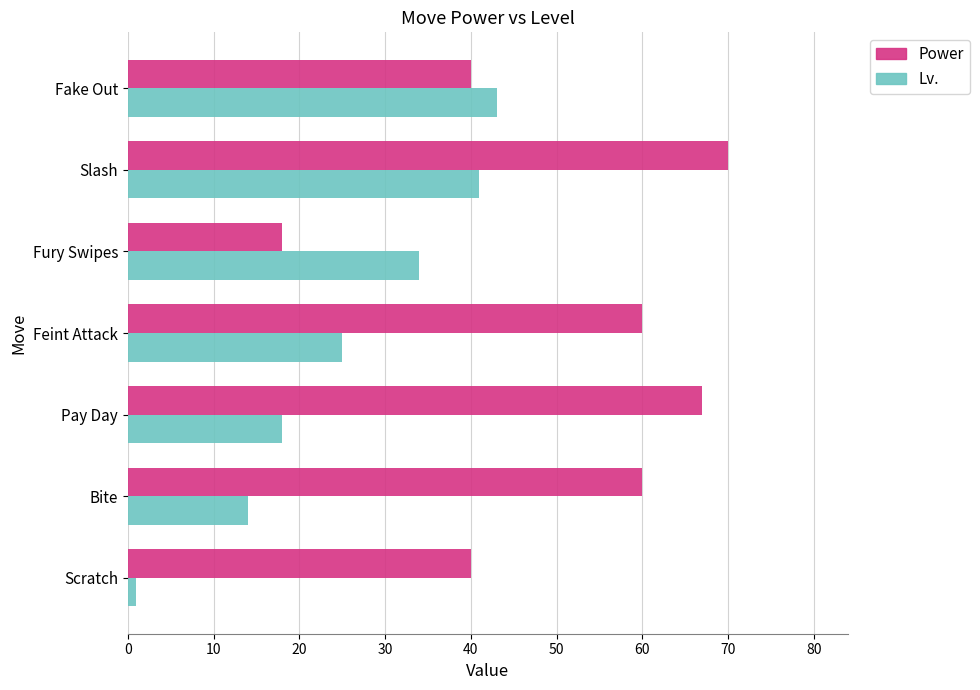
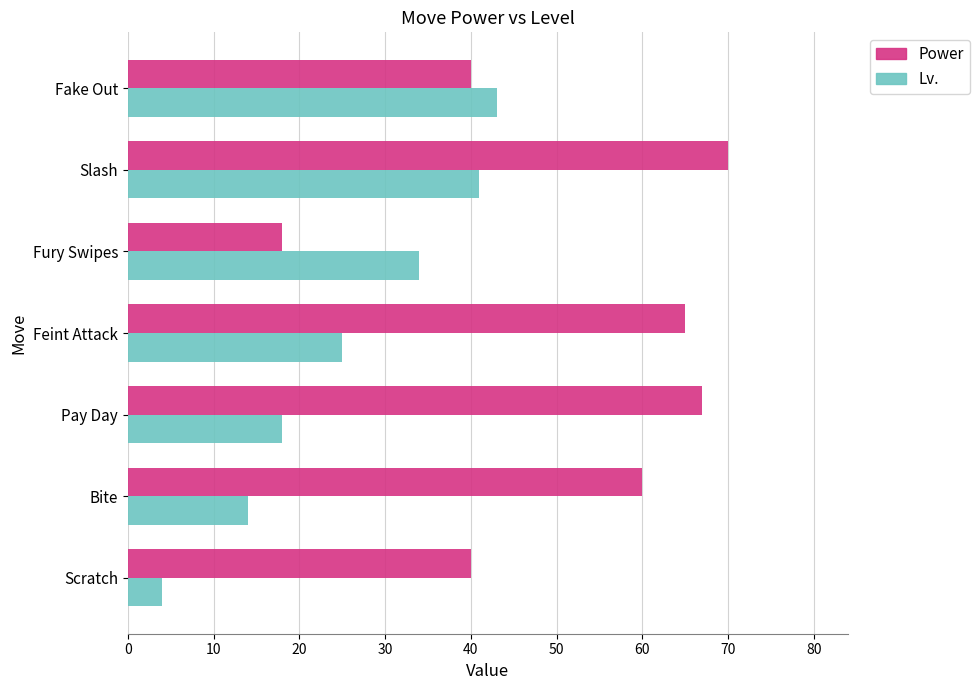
  {
    "Power": {
      "Fake Out": 40,
      "Slash": 70,
      "Fury Swipes": 18,
-     "Feint Attack": 60,
+     "Feint Attack": 65,
      "Pay Day": 67,
      "Bite": 60,
      "Scratch": 40
    },
    "Lv.": {
      "Fake Out": 43,
      "Slash": 41,
      "Fury Swipes": 34,
      "Feint Attack": 25,
      "Pay Day": 18,
      "Bite": 14,
-     "Scratch": 1
+     "Scratch": 4
    }
  }
